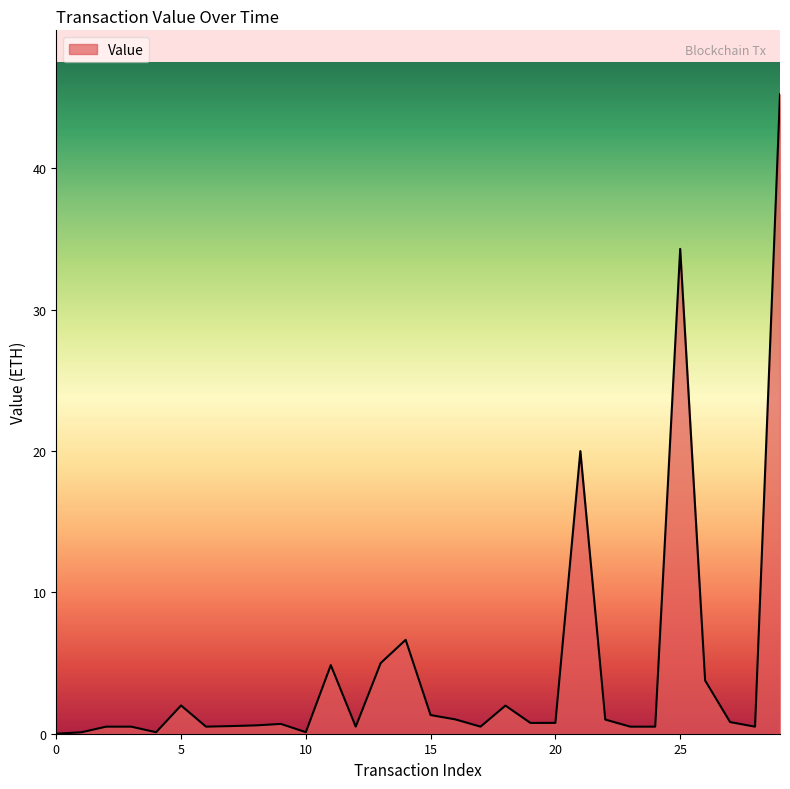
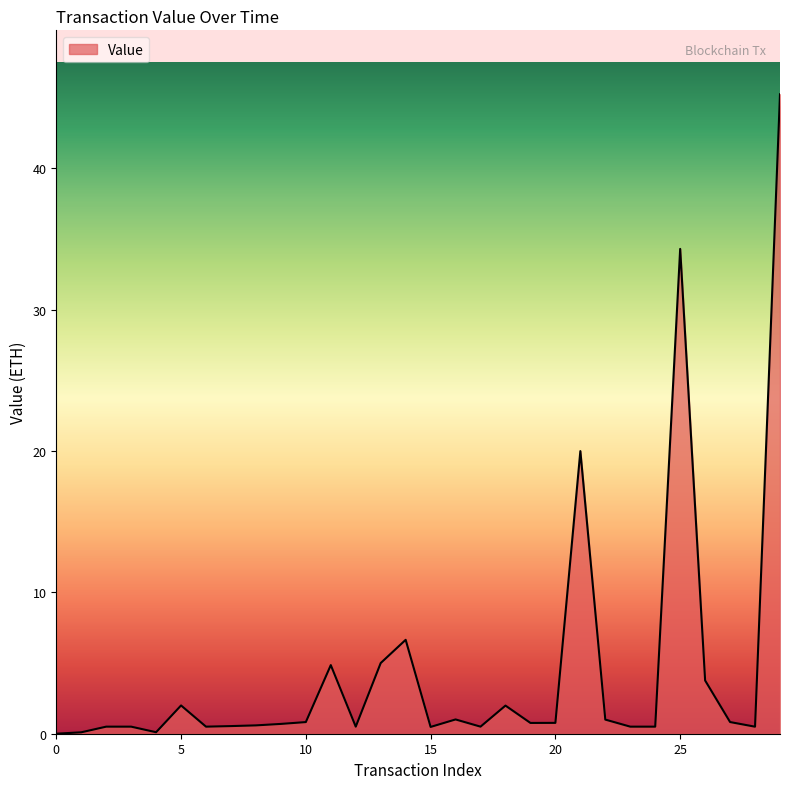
  {
    "0": 0.0,
    "5": 2.0,
-   "10": 0.1,
-   "15": 1.3,
+   "10": 0.8,
+   "15": 0.5,
    "20": 0.8,
    "25": 34.3
  }
